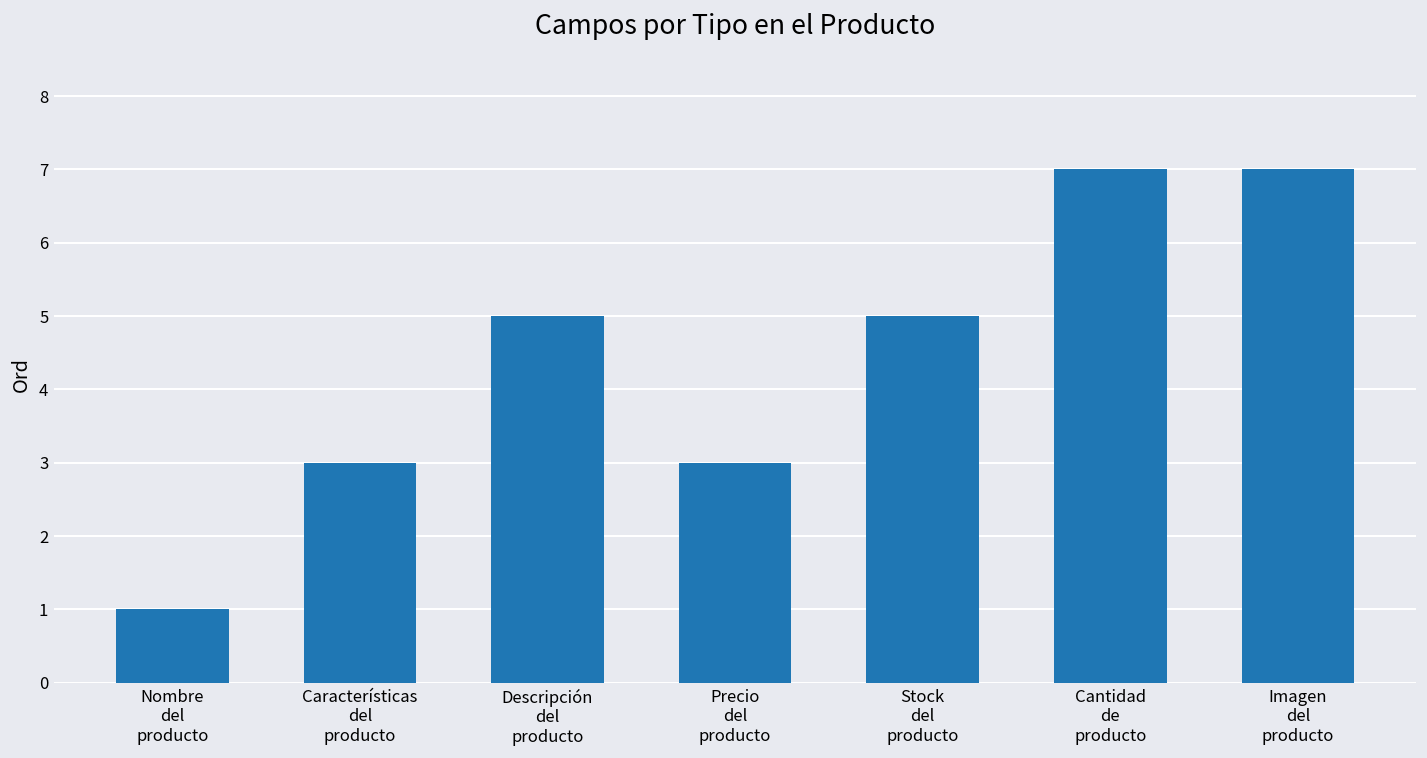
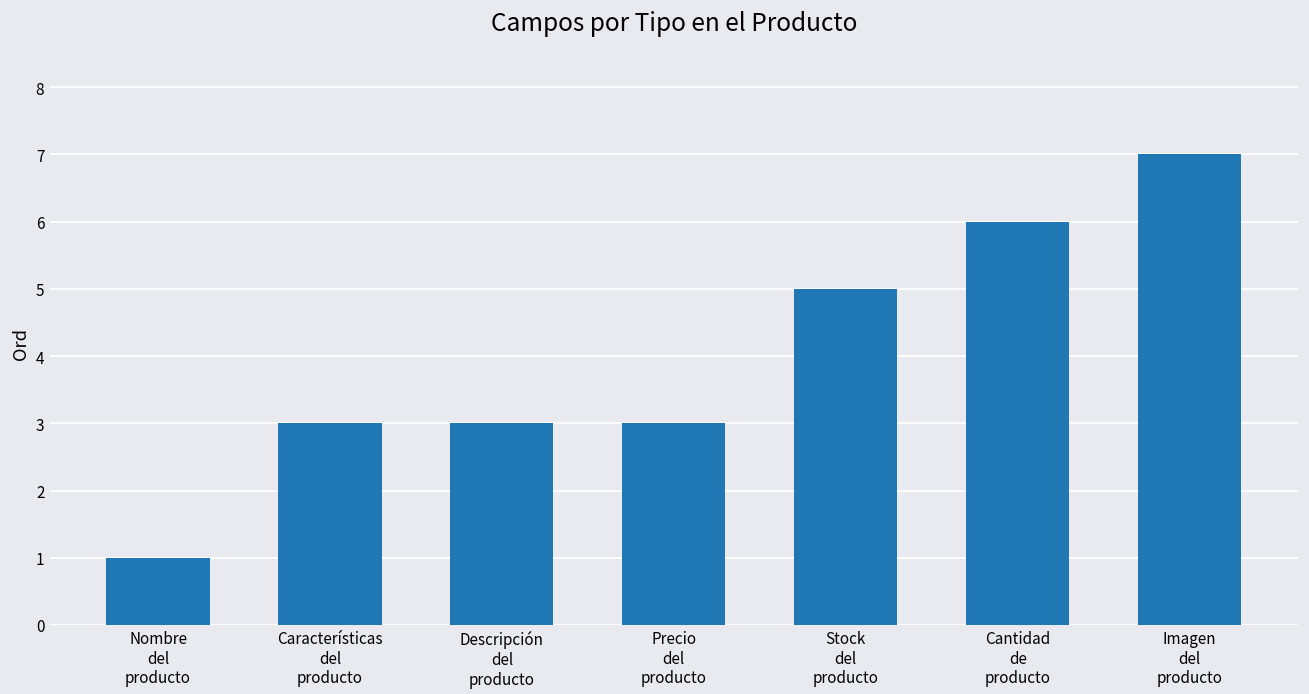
  {
    "Nombre del producto": 1,
    "Características del producto": 3,
-   "Descripción del producto": 5,
+   "Descripción del producto": 3,
    "Precio del producto": 3,
    "Stock del producto": 5,
-   "Cantidad de producto": 7,
+   "Cantidad de producto": 6,
    "Imagen del producto": 7
  }
